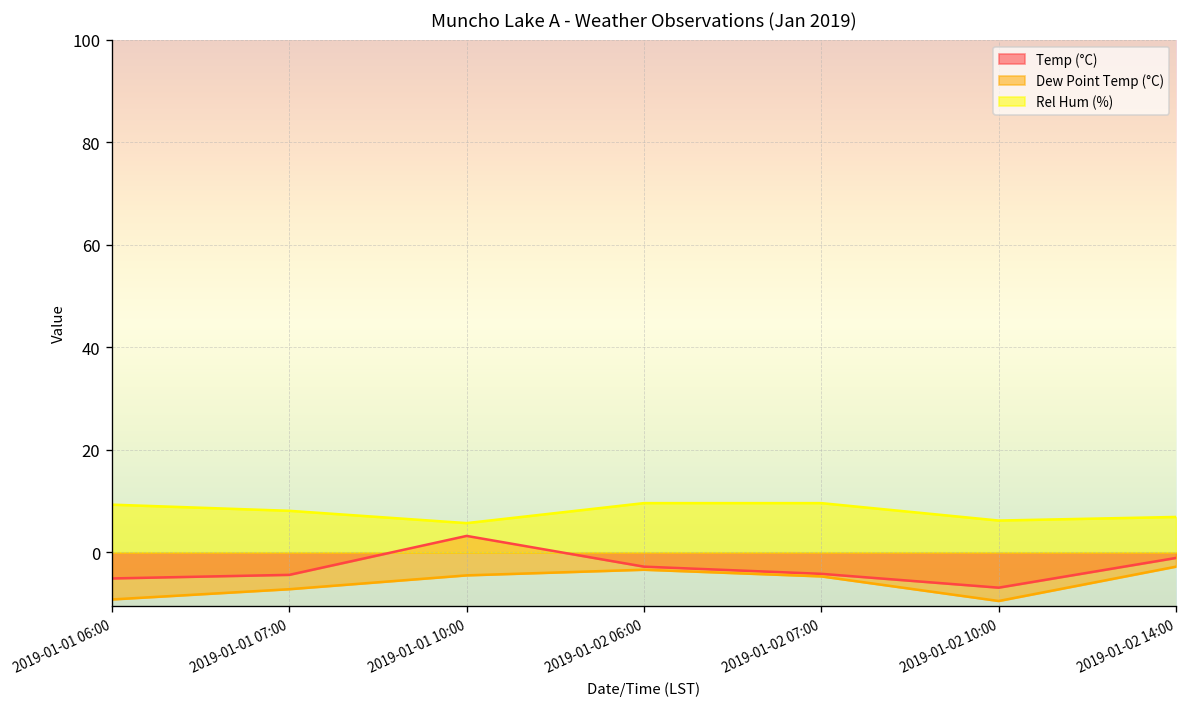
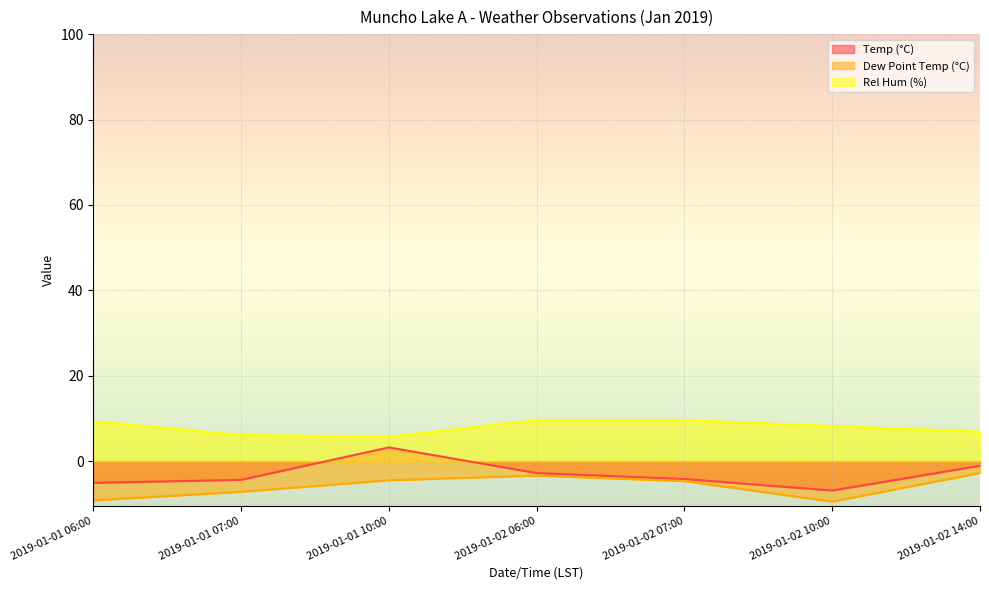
  {
    "Rel Hum (%)": {
      "2019-01-01 06:00": 9,
-     "2019-01-01 07:00": 8,
+     "2019-01-01 07:00": 6,
      "2019-01-01 10:00": 6,
      "2019-01-02 06:00": 10,
      "2019-01-02 07:00": 10,
-     "2019-01-02 10:00": 6,
+     "2019-01-02 10:00": 8,
      "2019-01-02 14:00": 7
    }
  }
